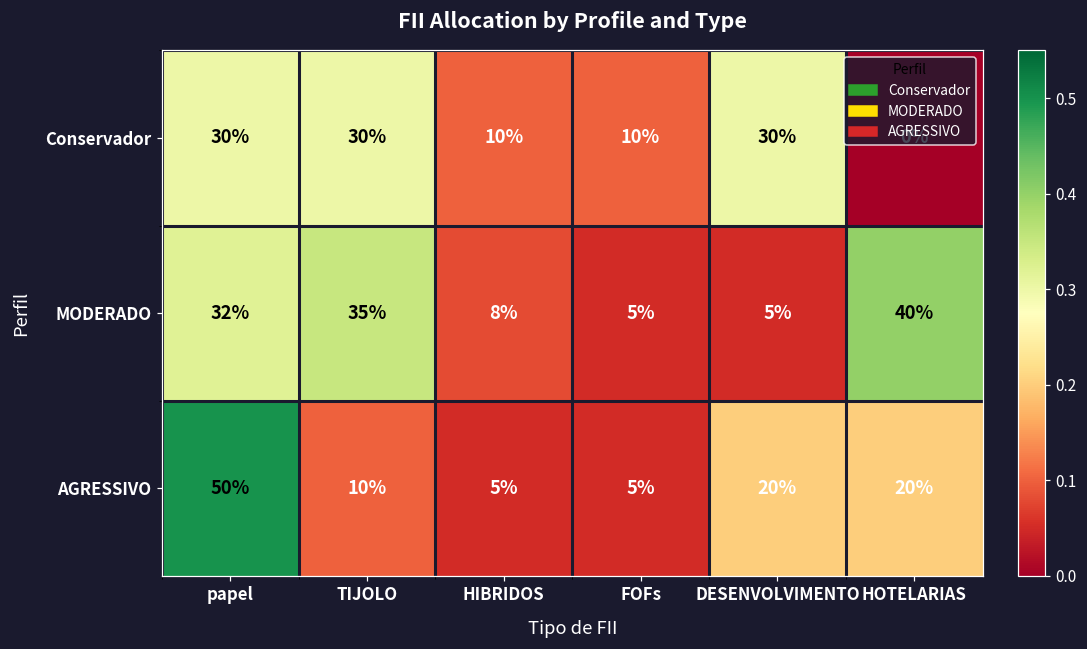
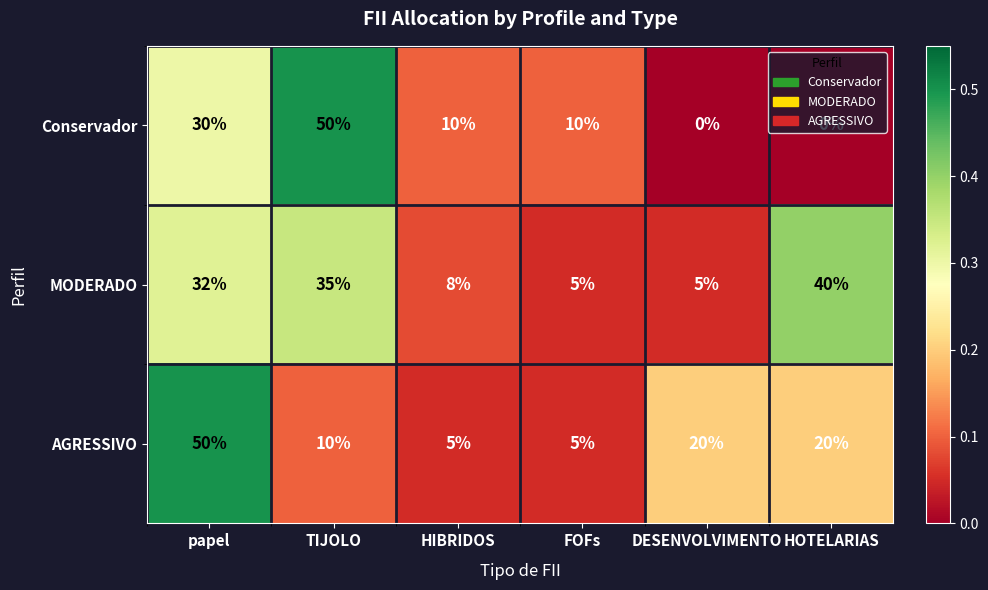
  {
    "Conservador": {
      "papel": "30%",
-     "TIJOLO": "30%",
+     "TIJOLO": "50%",
      "HIBRIDOS": "10%",
      "FOFs": "10%",
-     "DESENVOLVIMENTO": "30%"
+     "DESENVOLVIMENTO": "0%"
    },
    "MODERADO": {
      "papel": "32%",
      "TIJOLO": "35%",
      "HIBRIDOS": "8%",
      "FOFs": "5%",
      "DESENVOLVIMENTO": "5%",
      "HOTELARIAS": "40%"
    },
    "AGRESSIVO": {
      "papel": "50%",
      "TIJOLO": "10%",
      "HIBRIDOS": "5%",
      "FOFs": "5%",
      "DESENVOLVIMENTO": "20%",
      "HOTELARIAS": "20%"
    }
  }
